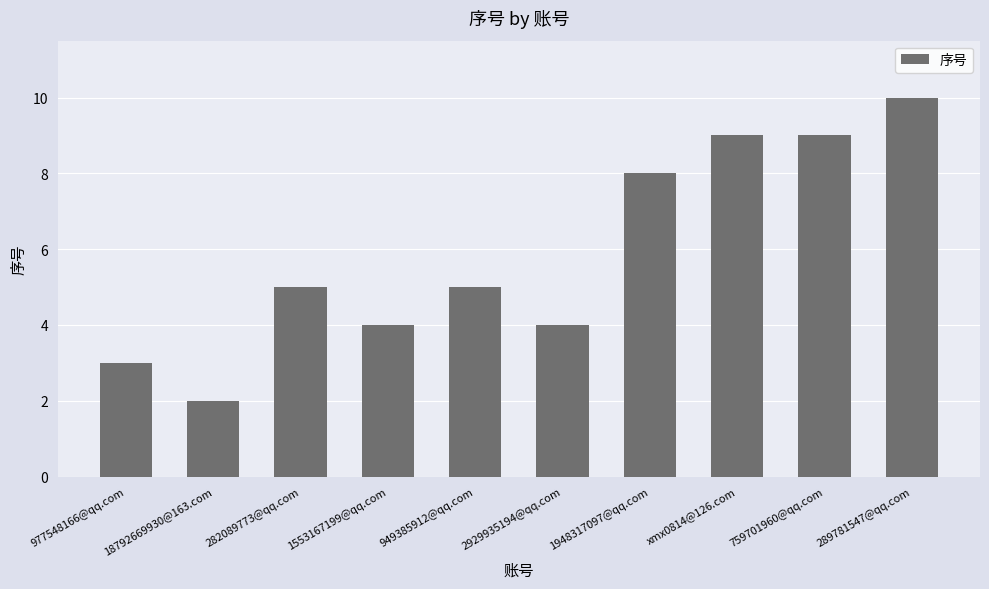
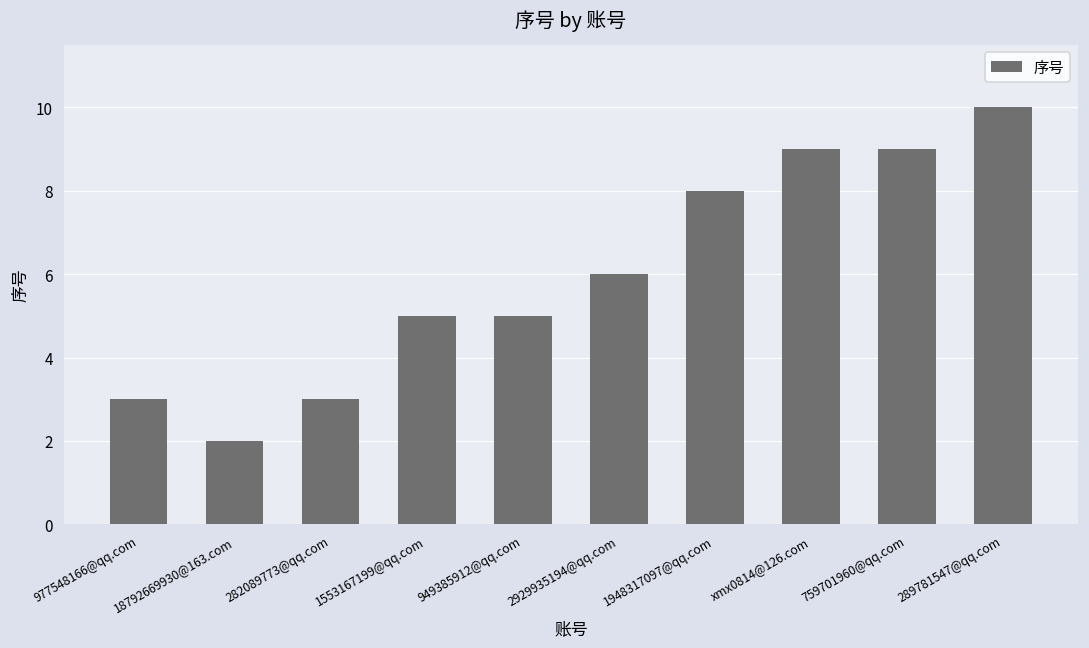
  {
    "977548166@qq.com": 3,
    "18792669930@163.com": 2,
-   "282089773@qq.com": 5,
-   "1553167199@qq.com": 4,
+   "282089773@qq.com": 3,
+   "1553167199@qq.com": 5,
    "949385912@qq.com": 5,
-   "2929935194@qq.com": 4,
+   "2929935194@qq.com": 6,
    "1948317097@qq.com": 8,
    "xmx0814@126.com": 9,
    "759701960@qq.com": 9,
    "289781547@qq.com": 10
  }
